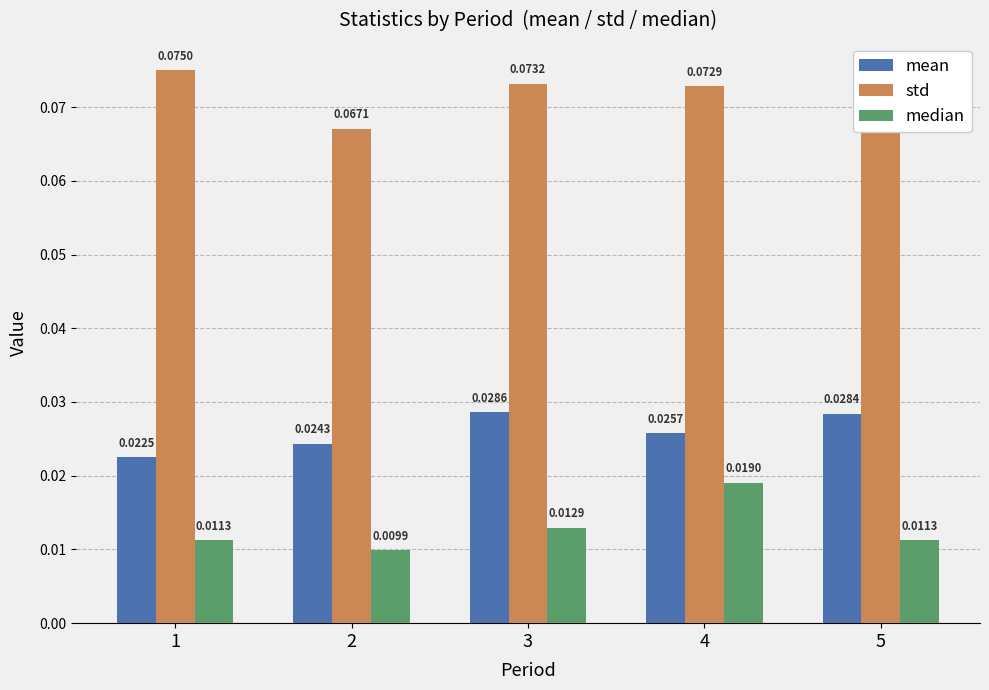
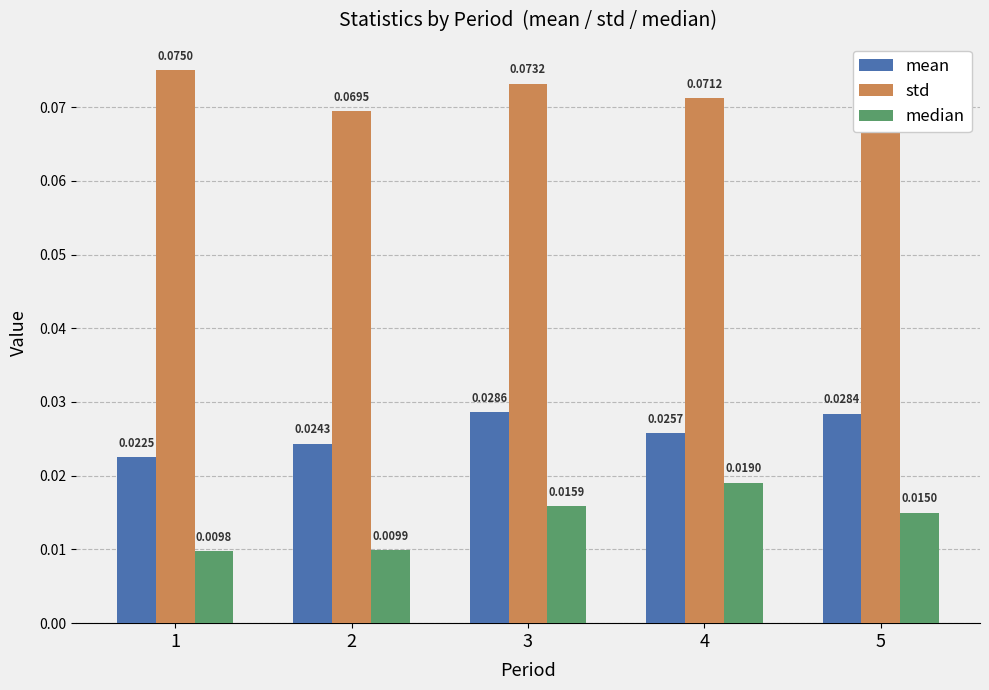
  {
    "mean": {
      "1": 0.0225,
      "2": 0.0243,
      "3": 0.0286,
      "4": 0.0257,
      "5": 0.0284
    },
    "std": {
      "1": 0.0750,
-     "2": 0.0671,
+     "2": 0.0695,
      "3": 0.0732,
-     "4": 0.0729
+     "4": 0.0712
    },
    "median": {
-     "1": 0.0113,
+     "1": 0.0098,
      "2": 0.0099,
-     "3": 0.0129,
+     "3": 0.0159,
      "4": 0.0190,
-     "5": 0.0113
+     "5": 0.0150
    }
  }
